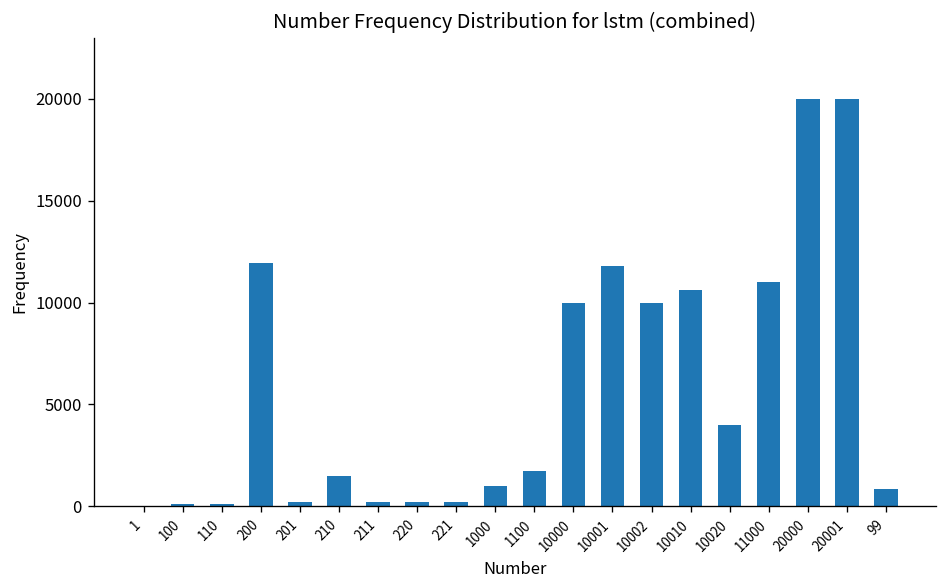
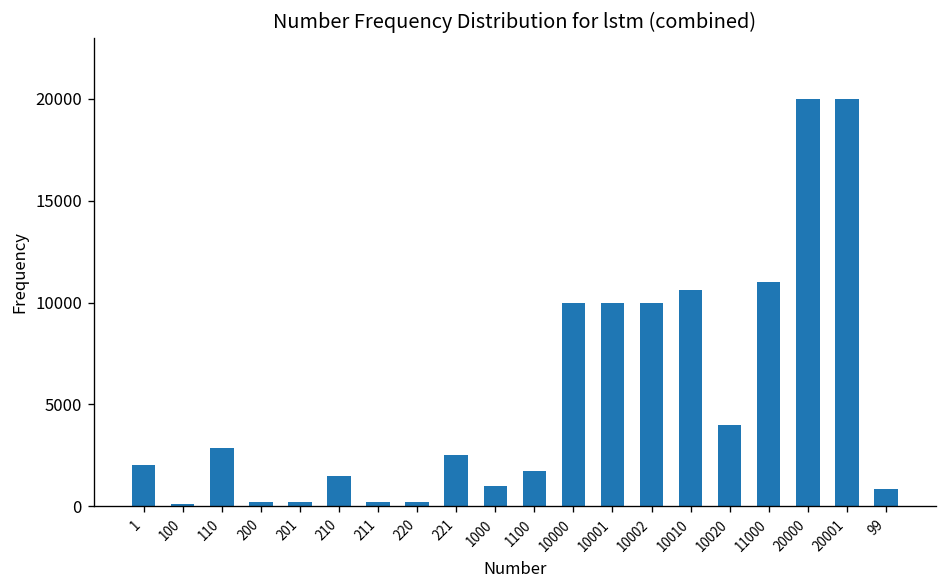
  {
-   "1": 0,
-   "110": 100,
-   "200": 12000,
+   "1": 2000,
+   "110": 2800,
+   "200": 200,
    "201": 200,
    "210": 1500,
    "211": 200,
    "220": 200,
-   "221": 200,
+   "221": 2500,
    "1000": 1000,
    "1100": 1700,
    "10000": 10000,
-   "10001": 11800,
+   "10001": 10000,
    "10002": 10000,
    "10010": 10600,
    "10020": 4000,
    "11000": 11000,
    "20000": 20000,
    "20001": 20000,
    "99": 900
  }
